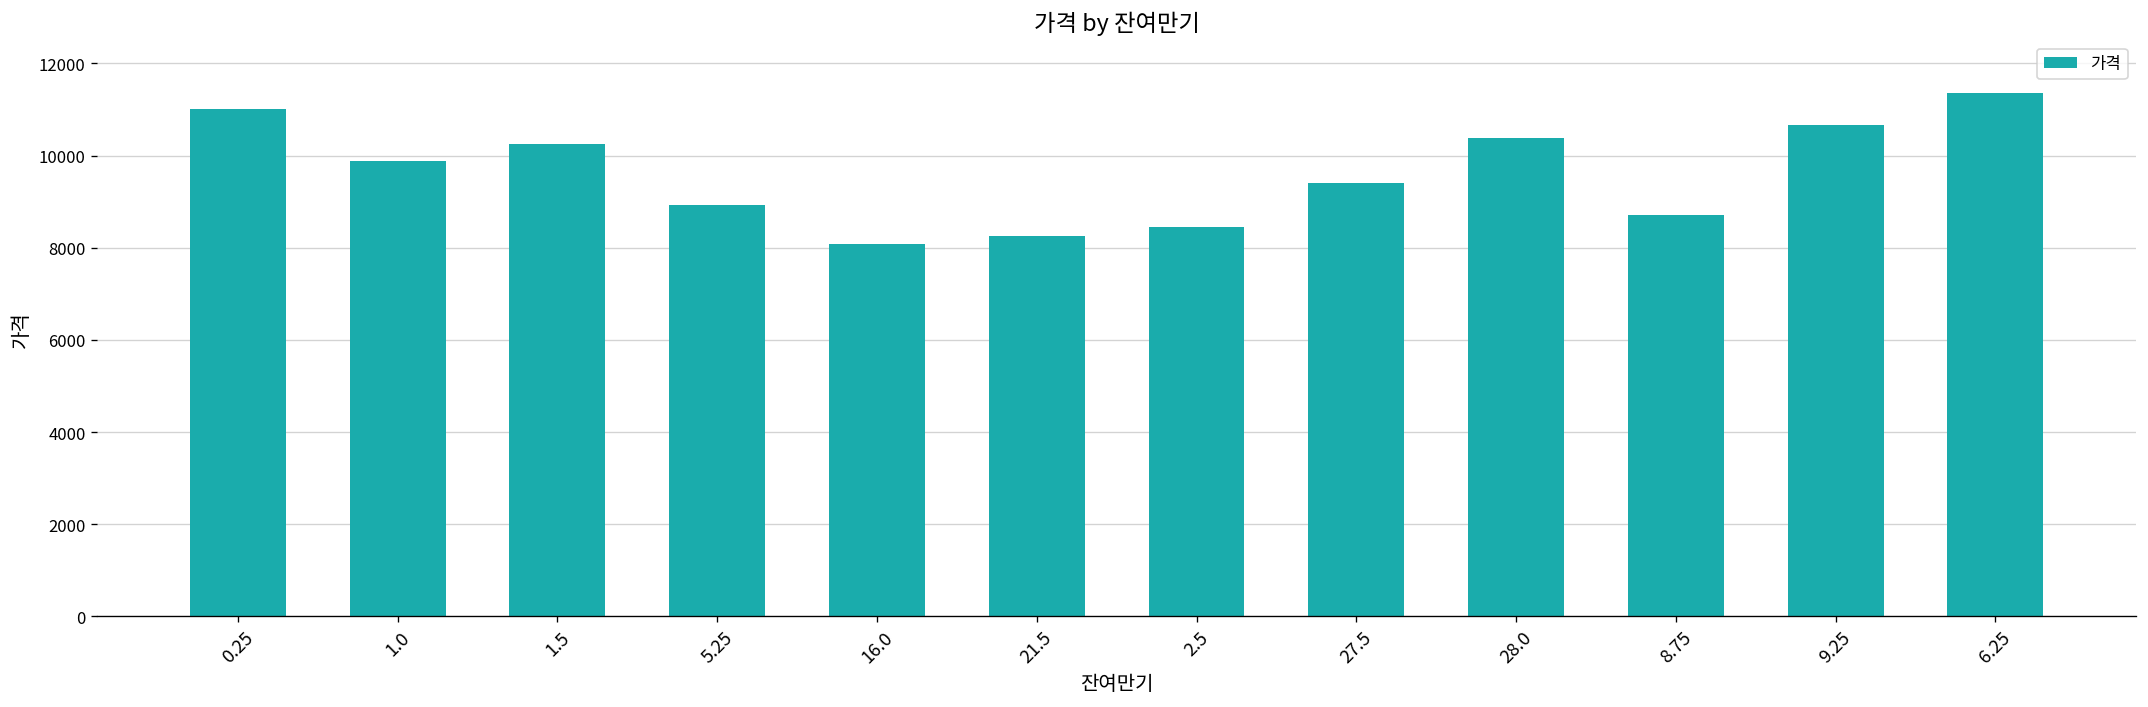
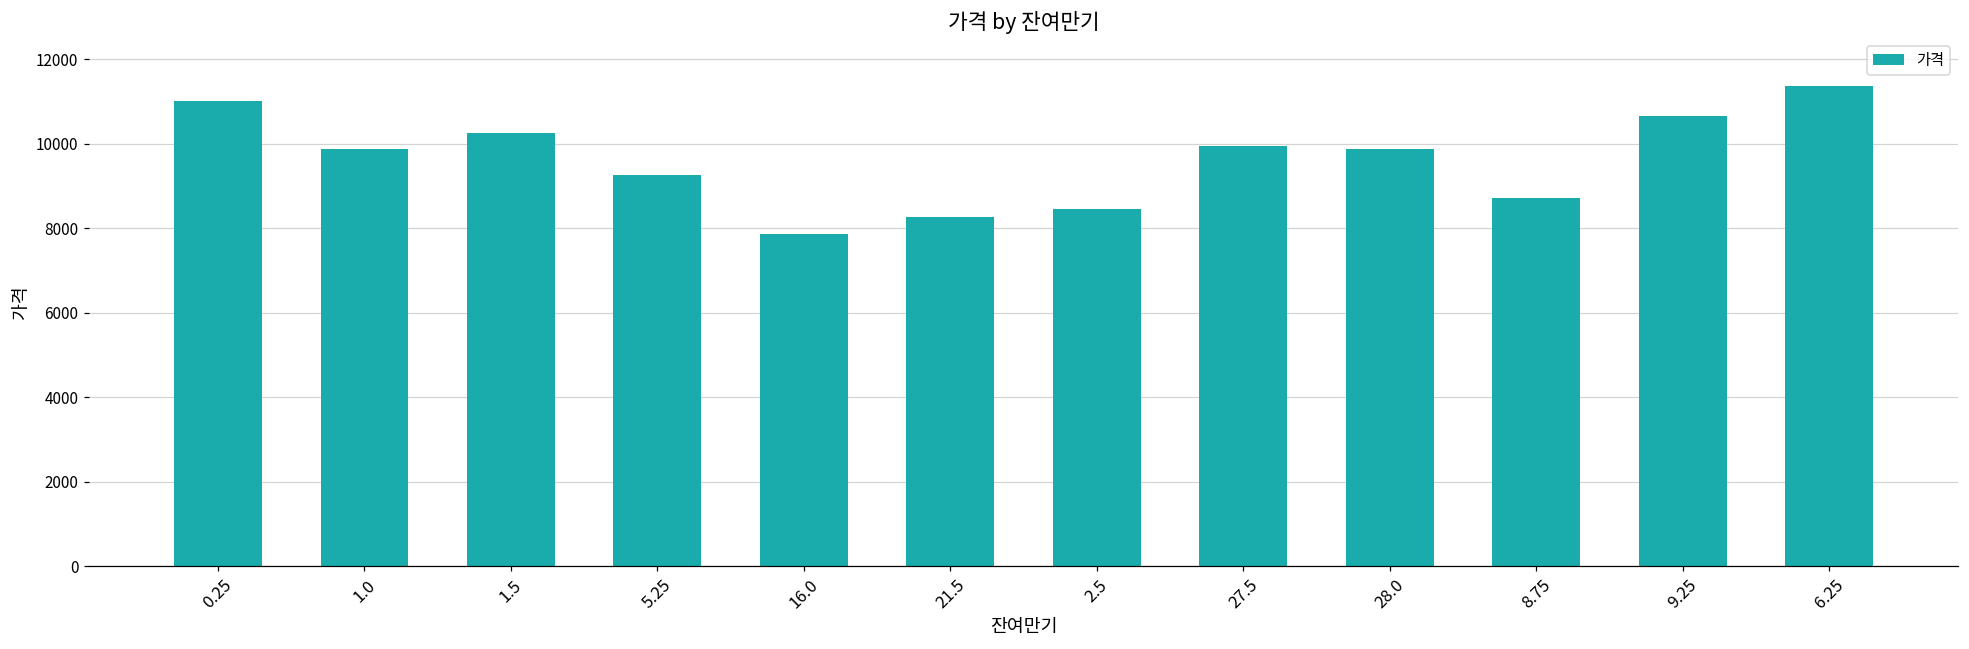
  {
    "0.25": 11000,
    "1.0": 9900,
    "1.5": 10200,
-   "5.25": 8900,
-   "16.0": 8100,
+   "5.25": 9300,
+   "16.0": 7900,
    "21.5": 8300,
    "2.5": 8400,
-   "27.5": 9400,
-   "28.0": 10400,
+   "27.5": 9900,
+   "28.0": 9900,
    "8.75": 8700,
    "9.25": 10700,
    "6.25": 11400
  }
